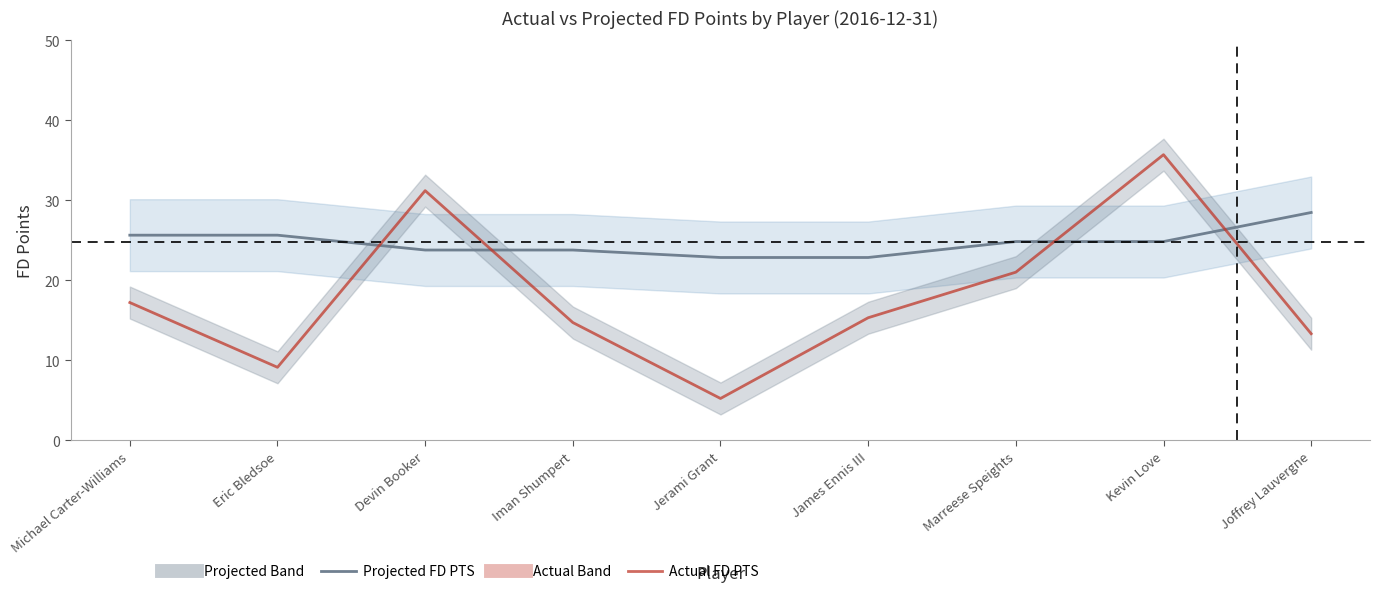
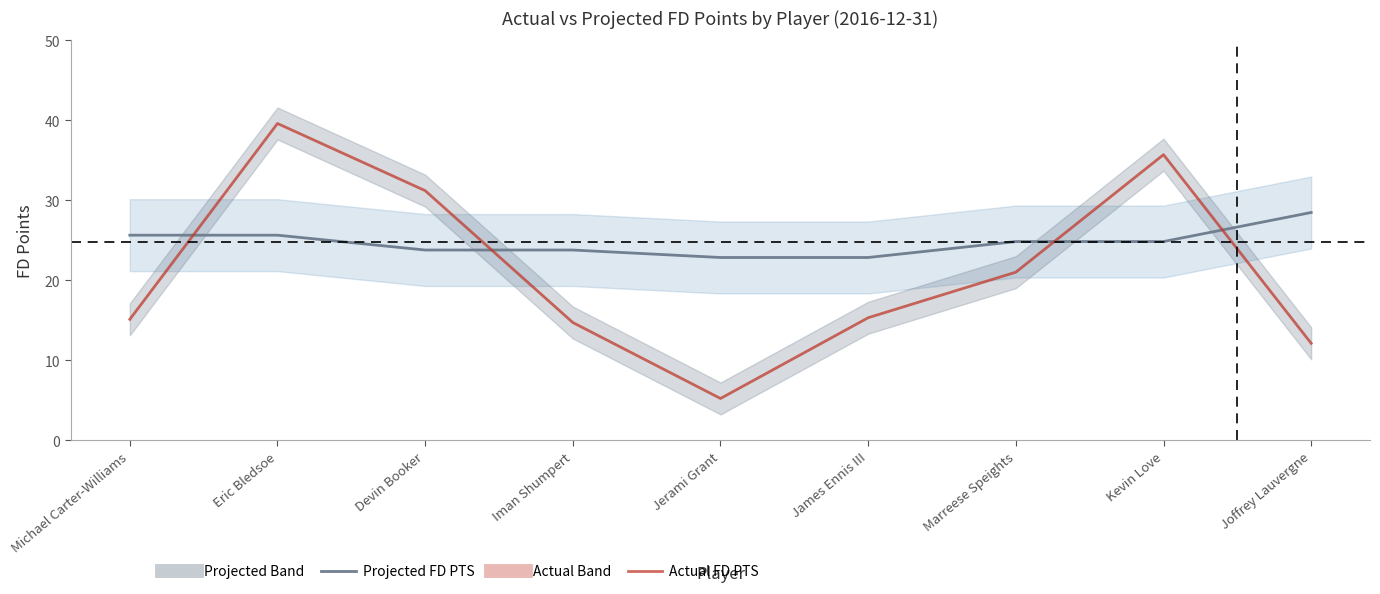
  {
    "Actual FD PTS": {
-     "Michael Carter-Williams": 17,
-     "Eric Bledsoe": 9,
+     "Michael Carter-Williams": 15,
+     "Eric Bledsoe": 40,
      "Devin Booker": 31,
      "Iman Shumpert": 15,
      "Jerami Grant": 5,
      "James Ennis III": 15,
      "Marreese Speights": 21,
      "Kevin Love": 36,
-     "Joffrey Lauvergne": 13
+     "Joffrey Lauvergne": 12
    }
  }
